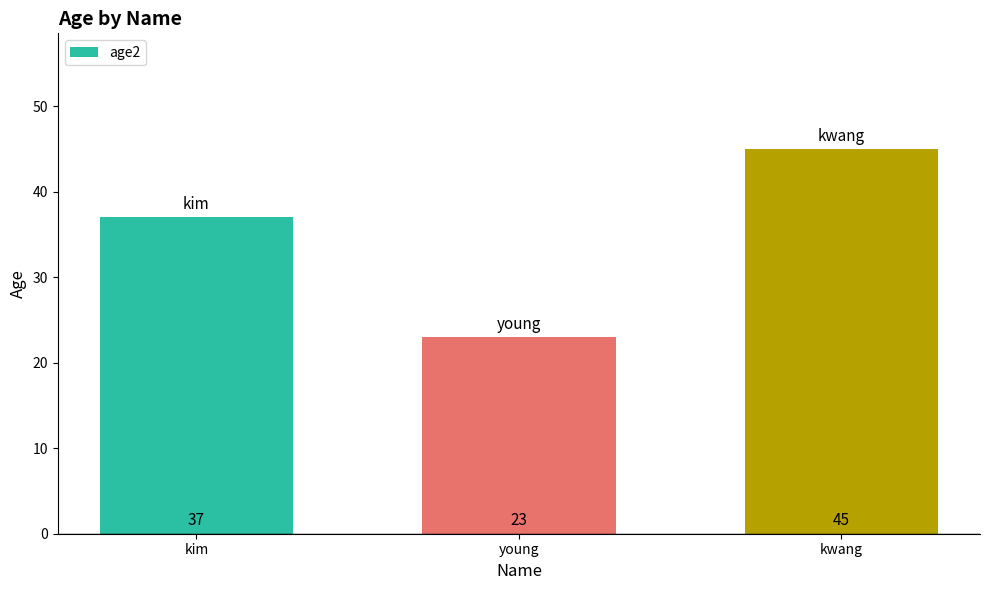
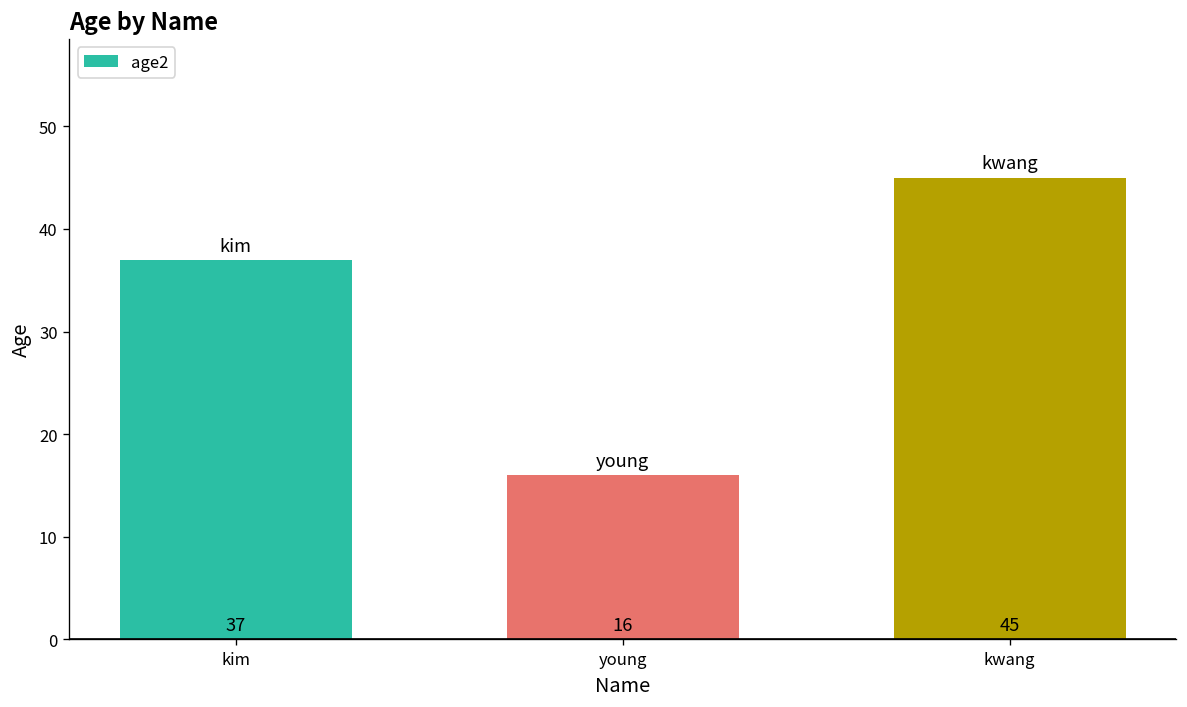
  {
    "kim": 37,
-   "young": 23,
+   "young": 16,
    "kwang": 45
  }
